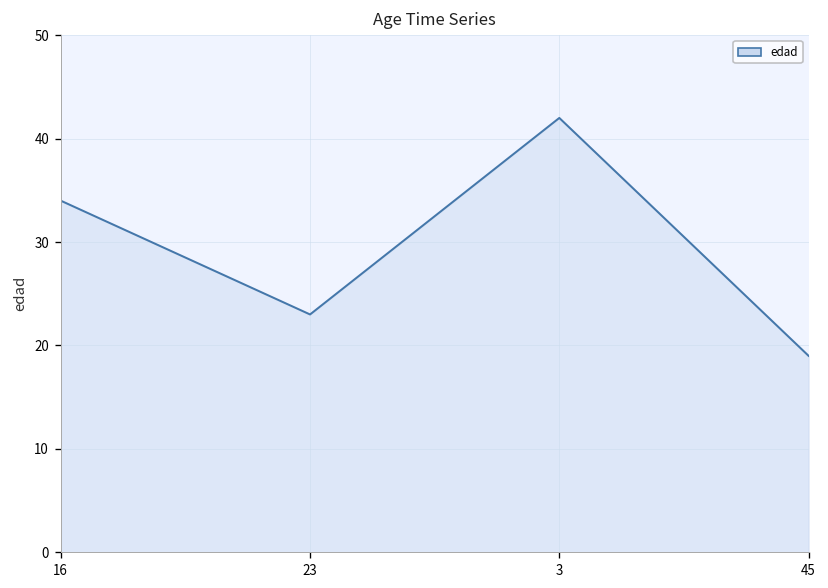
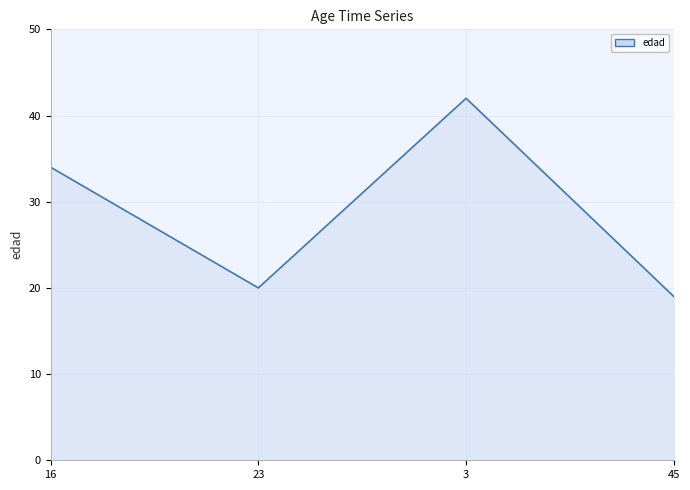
  {
    "16": 34,
-   "23": 23,
+   "23": 20,
    "3": 42,
    "45": 19
  }
